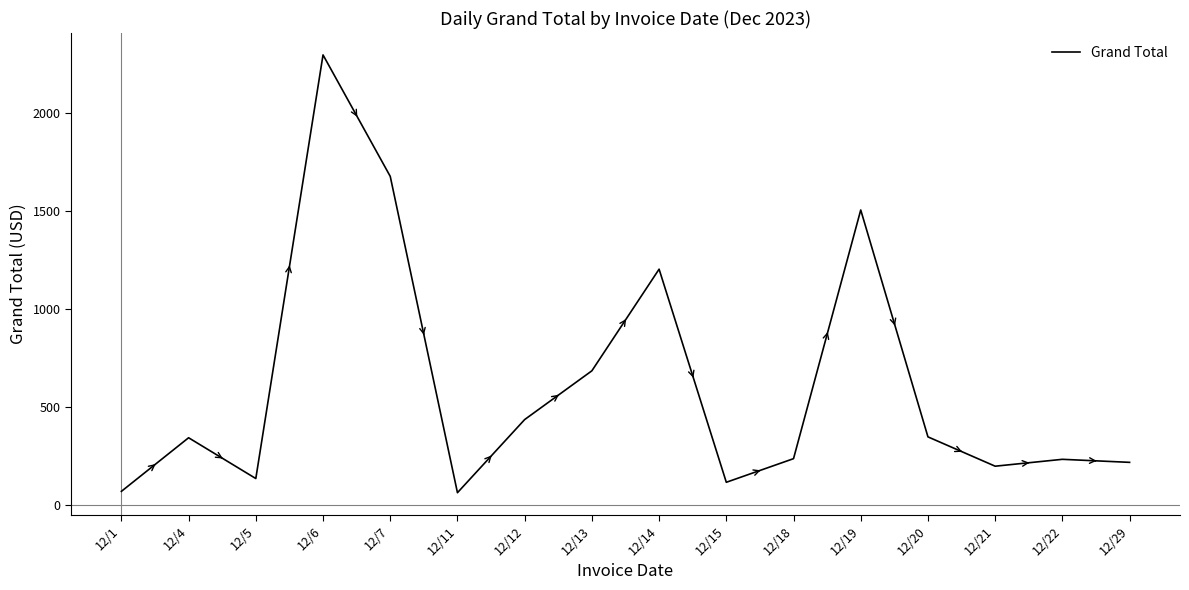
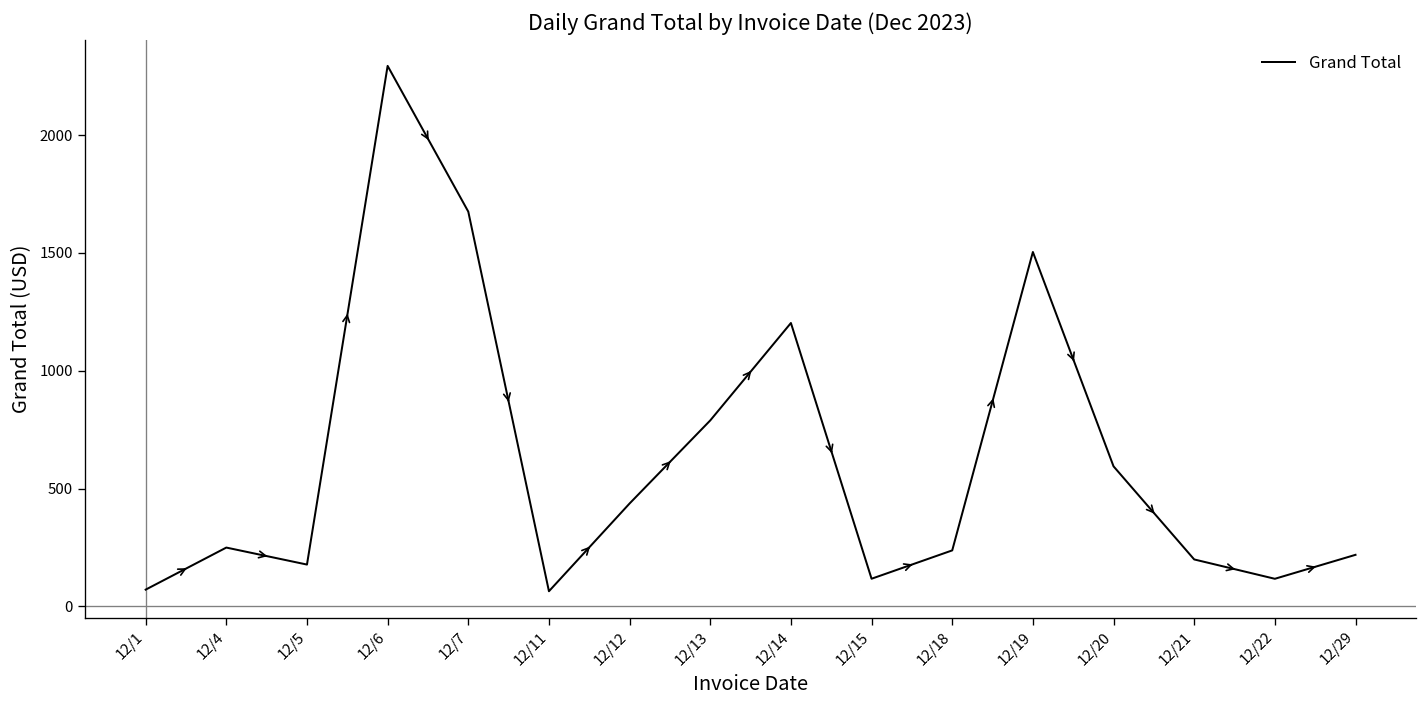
  {
    "12/1": 70,
-   "12/4": 340,
-   "12/5": 140,
+   "12/4": 250,
+   "12/5": 180,
    "12/6": 2290,
    "12/7": 1680,
    "12/11": 60,
    "12/12": 440,
-   "12/13": 680,
+   "12/13": 790,
    "12/14": 1200,
    "12/15": 120,
    "12/18": 240,
    "12/19": 1500,
-   "12/20": 350,
+   "12/20": 590,
    "12/21": 200,
-   "12/22": 230,
+   "12/22": 120,
    "12/29": 220
  }
